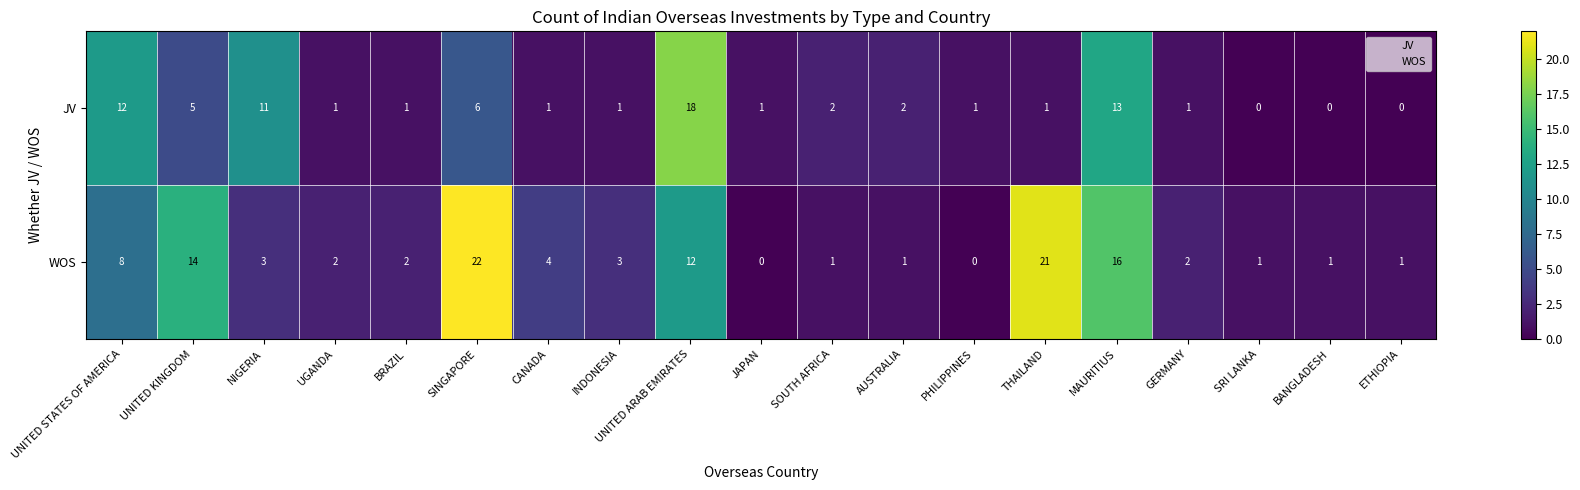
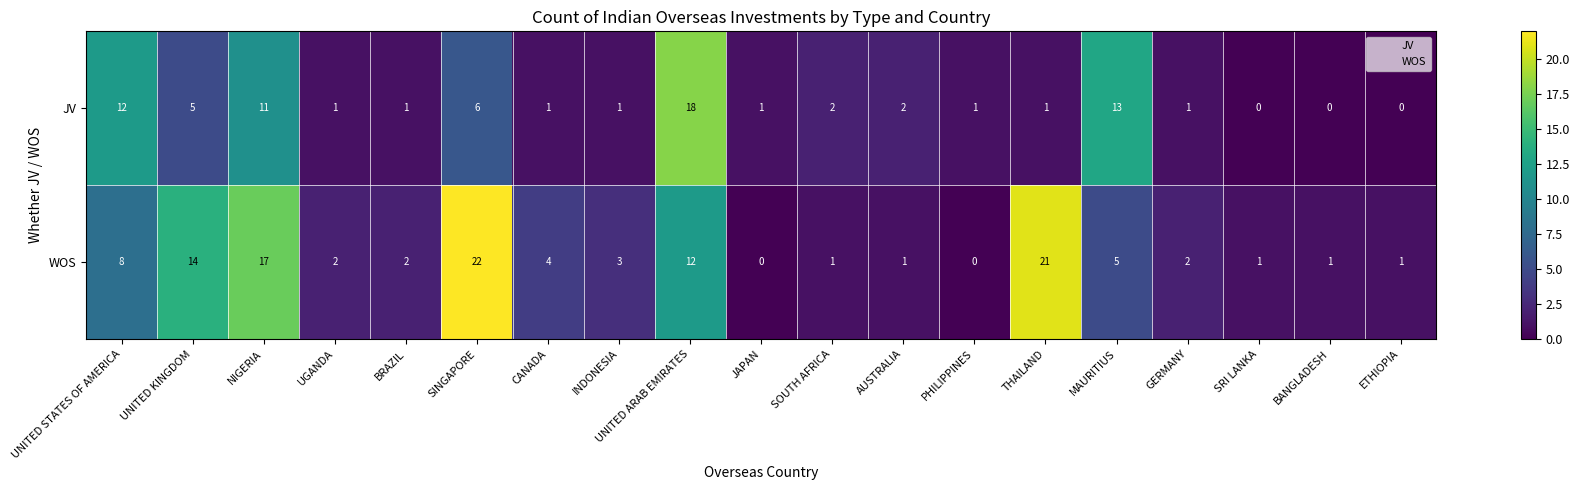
  {
    "JV": {
      "UNITED STATES OF AMERICA": 12,
      "UNITED KINGDOM": 5,
      "NIGERIA": 11,
      "UGANDA": 1,
      "BRAZIL": 1,
      "SINGAPORE": 6,
      "CANADA": 1,
      "INDONESIA": 1,
      "UNITED ARAB EMIRATES": 18,
      "JAPAN": 1,
      "SOUTH AFRICA": 2,
      "AUSTRALIA": 2,
      "PHILIPPINES": 1,
      "THAILAND": 1,
      "MAURITIUS": 13,
      "GERMANY": 1,
      "SRI LANKA": 0,
      "BANGLADESH": 0,
      "ETHIOPIA": 0
    },
    "WOS": {
      "UNITED STATES OF AMERICA": 8,
      "UNITED KINGDOM": 14,
-     "NIGERIA": 3,
+     "NIGERIA": 17,
      "UGANDA": 2,
      "BRAZIL": 2,
      "SINGAPORE": 22,
      "CANADA": 4,
      "INDONESIA": 3,
      "UNITED ARAB EMIRATES": 12,
      "JAPAN": 0,
      "SOUTH AFRICA": 1,
      "AUSTRALIA": 1,
      "PHILIPPINES": 0,
      "THAILAND": 21,
-     "MAURITIUS": 16,
+     "MAURITIUS": 5,
      "GERMANY": 2,
      "SRI LANKA": 1,
      "BANGLADESH": 1,
      "ETHIOPIA": 1
    }
  }
